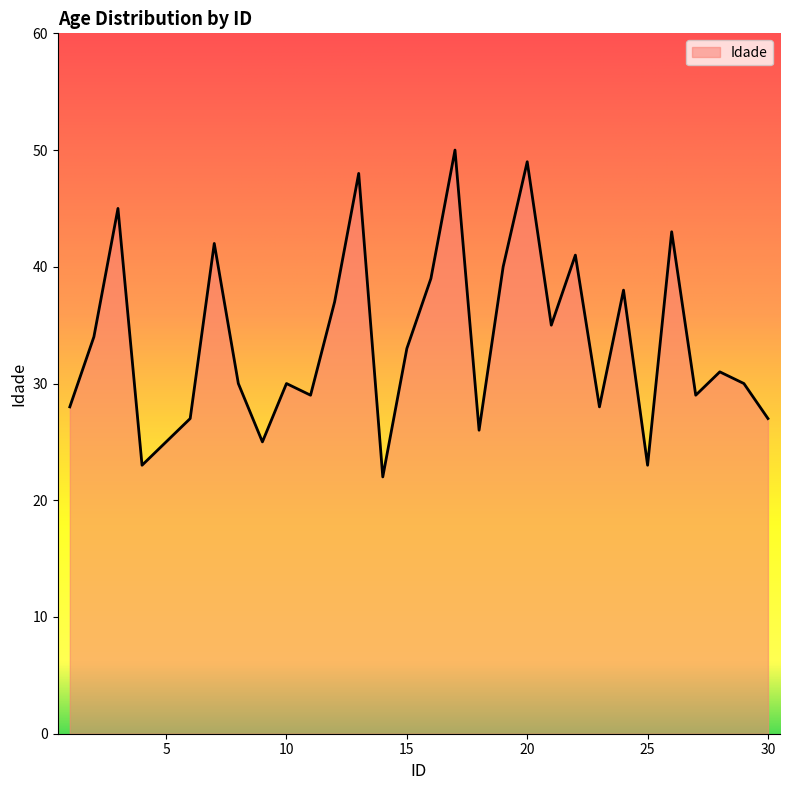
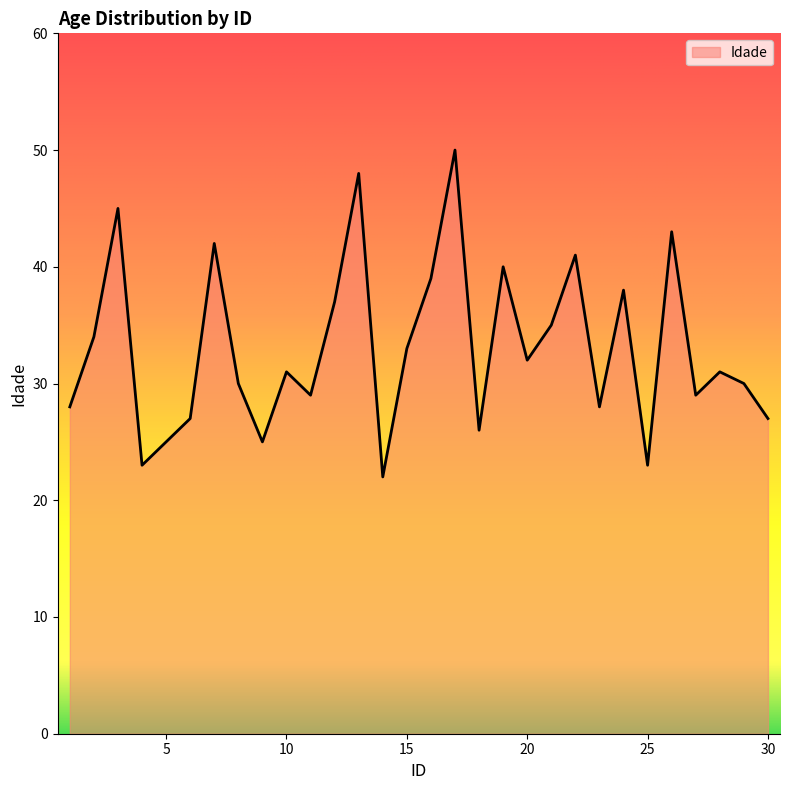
  {
    "5": 25,
-   "10": 30,
+   "10": 31,
    "15": 33,
-   "20": 49,
+   "20": 32,
    "25": 23,
    "30": 27
  }
